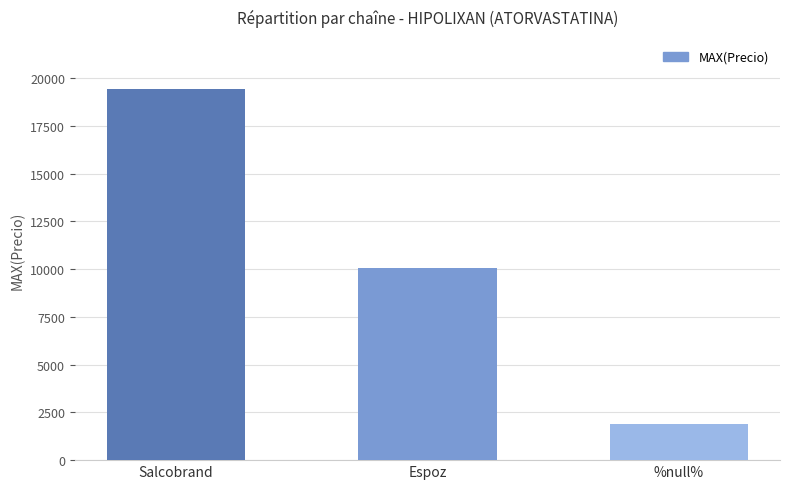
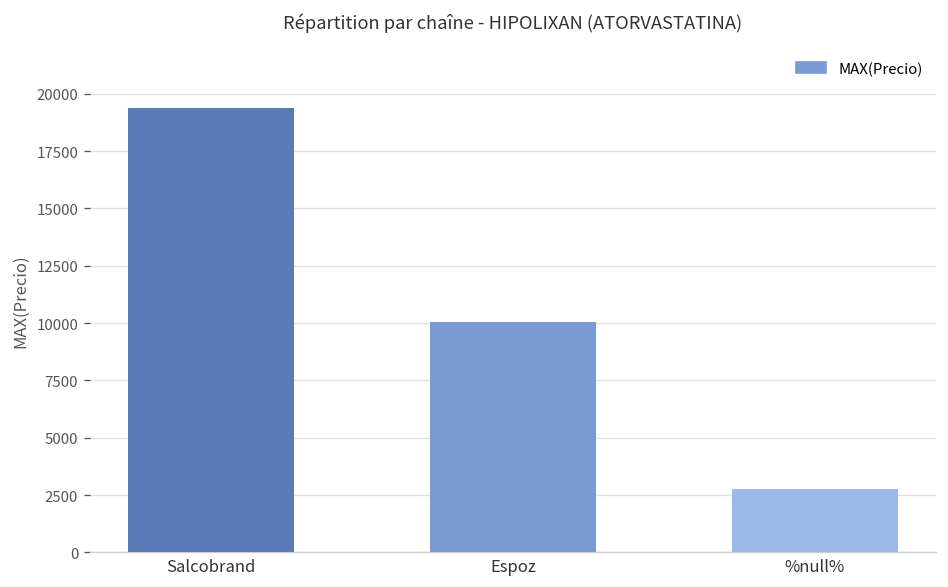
  {
    "Salcobrand": 19400,
    "Espoz": 10100,
-   "%null%": 1900
+   "%null%": 2700
  }
